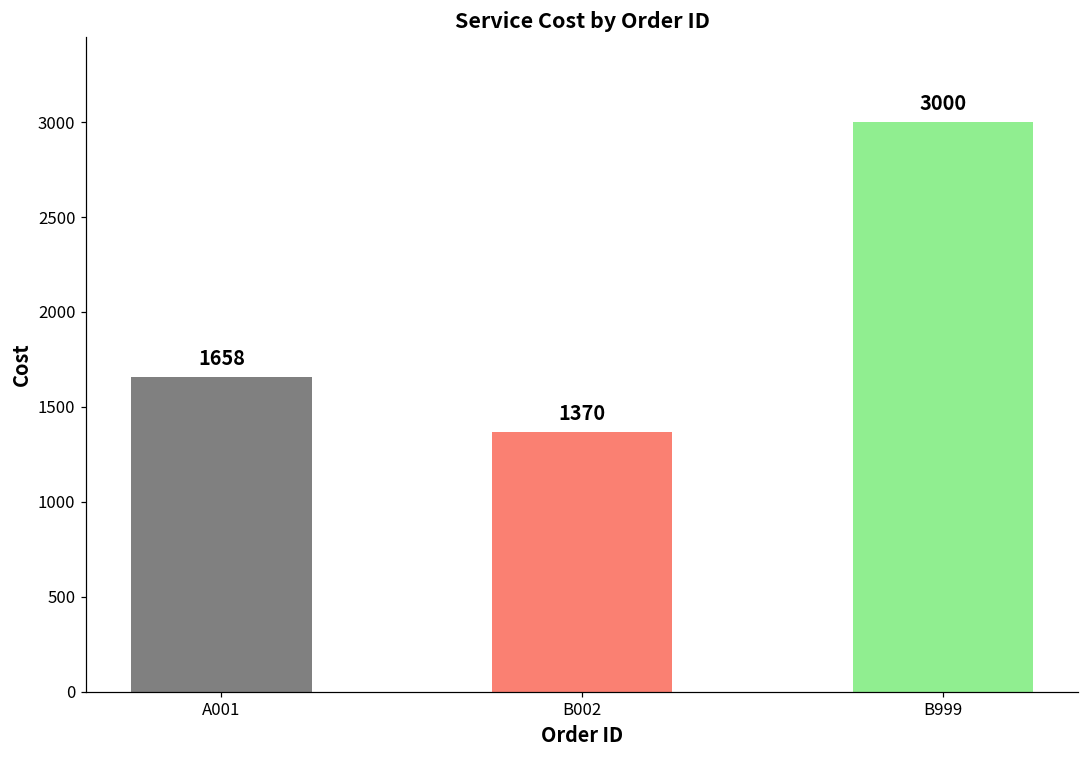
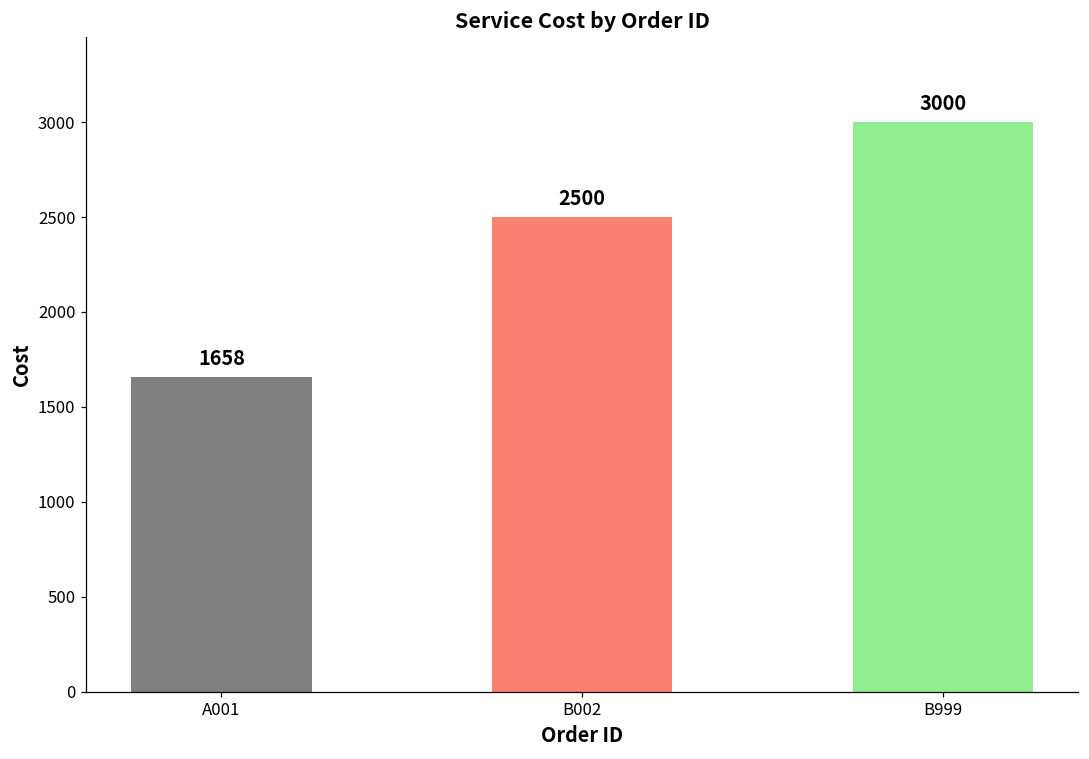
  {
    "A001": 1658,
-   "B002": 1370,
+   "B002": 2500,
    "B999": 3000
  }
